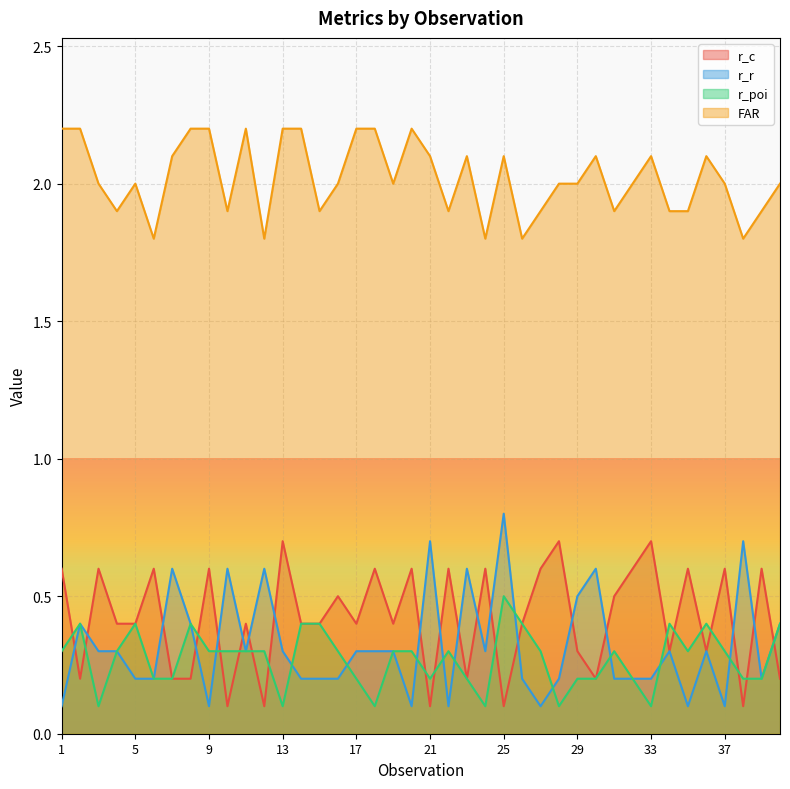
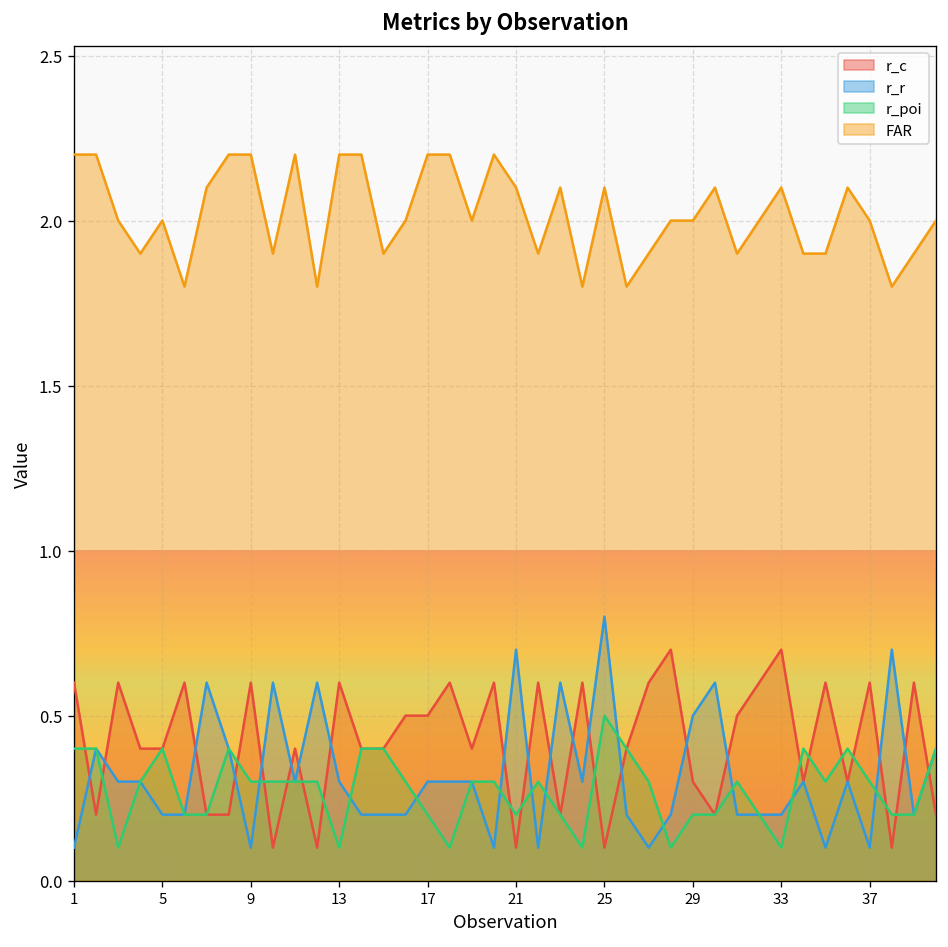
  {
    "r_c": {
      "1": 0.6,
      "9": 0.6,
-     "13": 0.7,
-     "17": 0.4,
+     "13": 0.6,
+     "17": 0.5,
      "21": 0.1,
      "25": 0.1,
      "29": 0.3,
      "33": 0.7,
      "37": 0.6
    },
    "r_r": {
      "1": 0.1,
      "5": 0.2,
      "9": 0.1,
      "13": 0.3,
      "17": 0.3,
      "21": 0.7,
      "25": 0.8,
      "29": 0.5,
      "33": 0.2,
      "37": 0.1
    },
    "r_poi": {
-     "1": 0.3,
+     "1": 0.4,
      "9": 0.3,
      "13": 0.1,
      "17": 0.2,
      "21": 0.2,
      "25": 0.5,
      "29": 0.2,
      "33": 0.1,
      "37": 0.3
    },
    "FAR": {
      "1": 2.2,
      "5": 2.0,
      "9": 2.2,
      "13": 2.2,
      "17": 2.2,
      "21": 2.1,
      "25": 2.1,
      "29": 2.0,
      "33": 2.1,
      "37": 2.0
    }
  }
